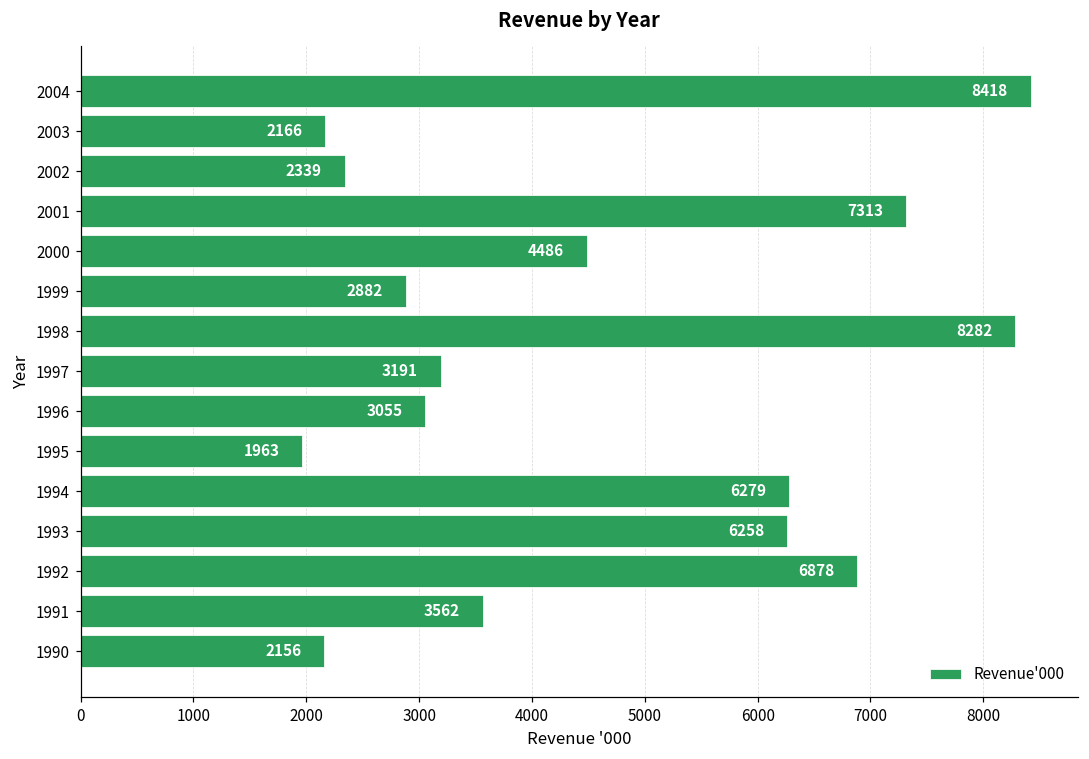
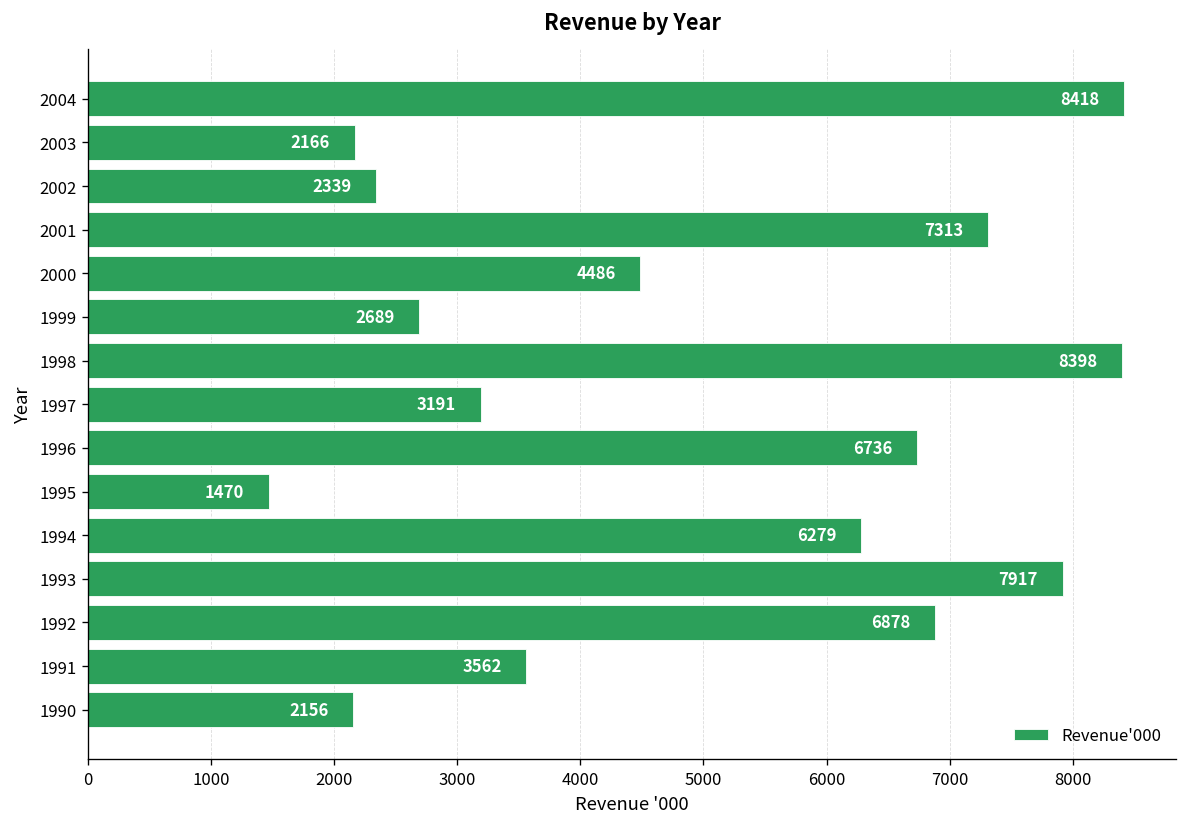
  {
    "2004": 8418,
    "2003": 2166,
    "2002": 2339,
    "2001": 7313,
    "2000": 4486,
-   "1999": 2882,
-   "1998": 8282,
+   "1999": 2689,
+   "1998": 8398,
    "1997": 3191,
-   "1996": 3055,
-   "1995": 1963,
+   "1996": 6736,
+   "1995": 1470,
    "1994": 6279,
-   "1993": 6258,
+   "1993": 7917,
    "1992": 6878,
    "1991": 3562,
    "1990": 2156
  }
